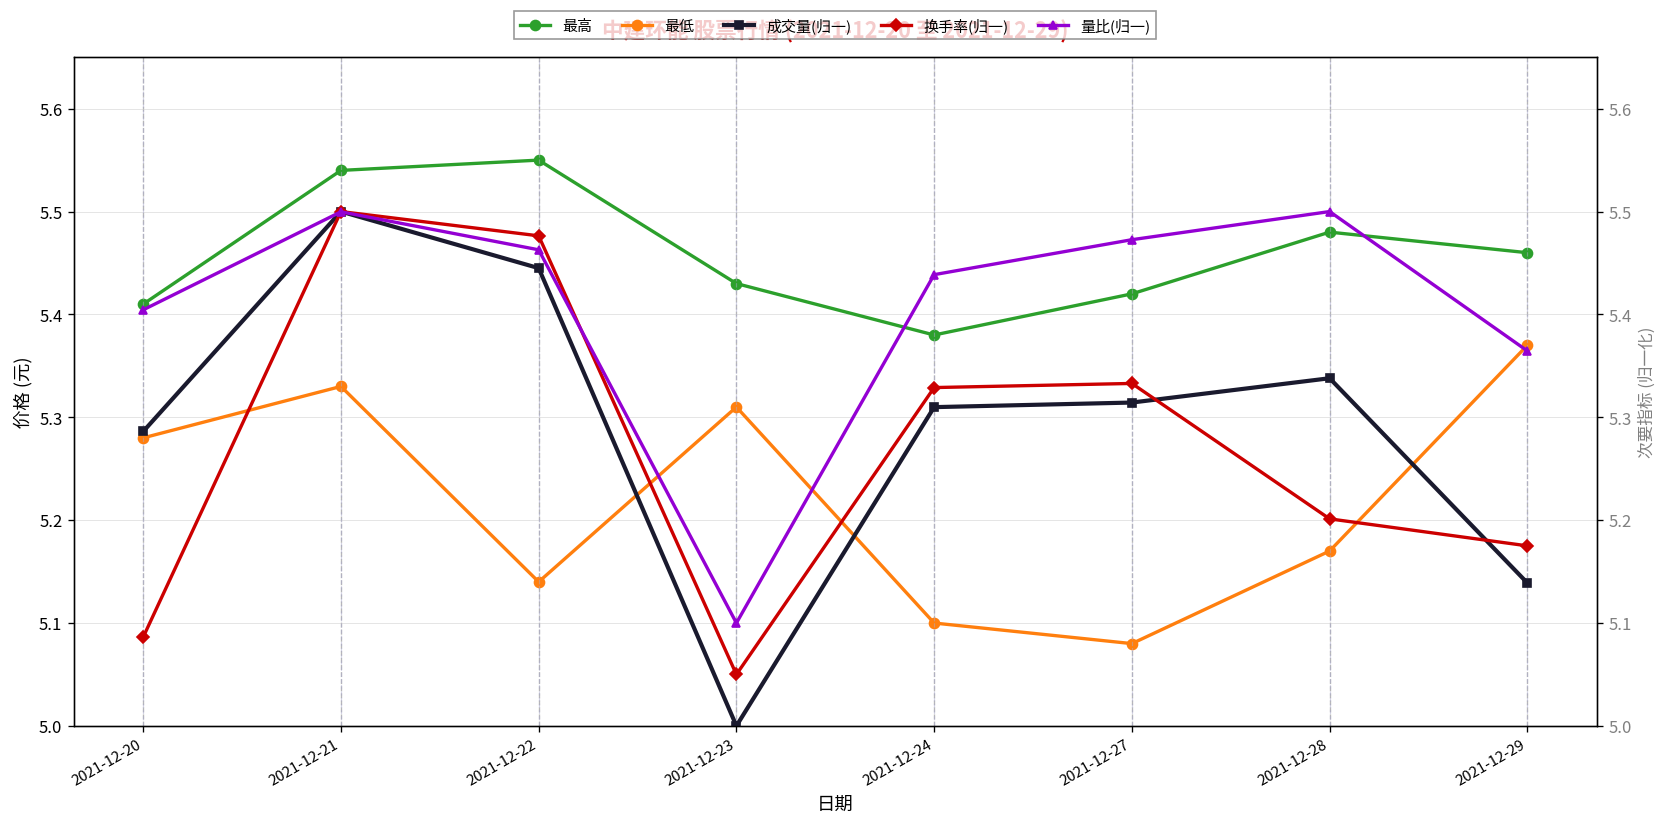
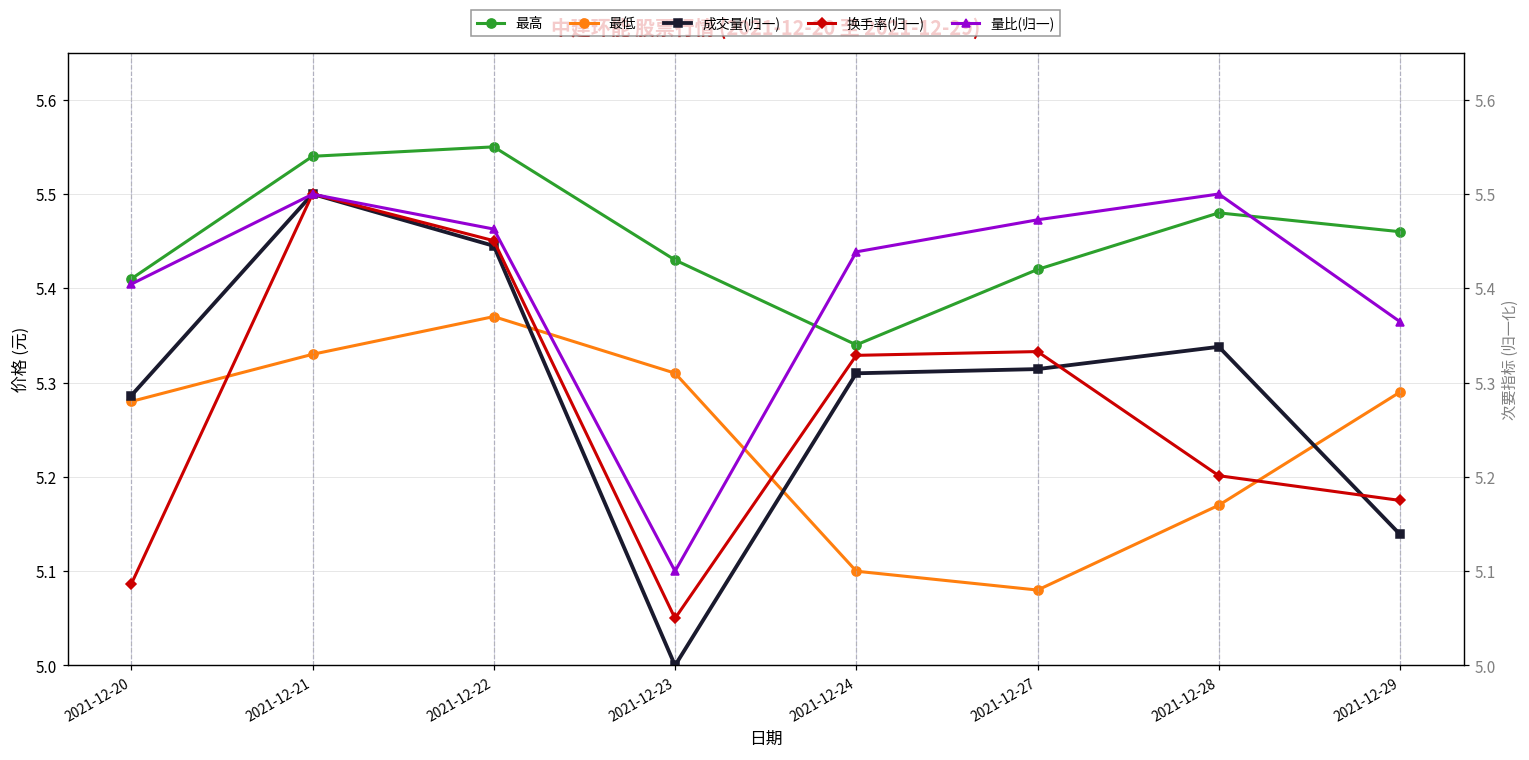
  {
    "最高": {
      "2021-12-20": 5.41,
      "2021-12-21": 5.54,
      "2021-12-22": 5.55,
      "2021-12-23": 5.43,
-     "2021-12-24": 5.38,
+     "2021-12-24": 5.34,
      "2021-12-27": 5.42,
      "2021-12-28": 5.48,
      "2021-12-29": 5.46
    },
    "最低": {
      "2021-12-20": 5.28,
      "2021-12-21": 5.33,
-     "2021-12-22": 5.14,
+     "2021-12-22": 5.37,
      "2021-12-23": 5.31,
      "2021-12-24": 5.10,
      "2021-12-27": 5.08,
      "2021-12-28": 5.17,
-     "2021-12-29": 5.37
+     "2021-12-29": 5.29
    },
    "成交量(归一)": {
      "2021-12-20": 5.29,
      "2021-12-22": 5.44,
      "2021-12-23": 5.00,
      "2021-12-24": 5.31,
      "2021-12-27": 5.31,
      "2021-12-28": 5.34,
      "2021-12-29": 5.14
    },
    "换手率(归一)": {
      "2021-12-20": 5.09,
-     "2021-12-22": 5.48,
+     "2021-12-22": 5.45,
      "2021-12-23": 5.05,
      "2021-12-24": 5.33,
      "2021-12-27": 5.33,
      "2021-12-28": 5.20,
      "2021-12-29": 5.18
    },
    "量比(归一)": {
      "2021-12-20": 5.40,
      "2021-12-22": 5.46,
      "2021-12-23": 5.10,
      "2021-12-24": 5.44,
      "2021-12-27": 5.47,
      "2021-12-28": 5.50,
      "2021-12-29": 5.36
    }
  }
